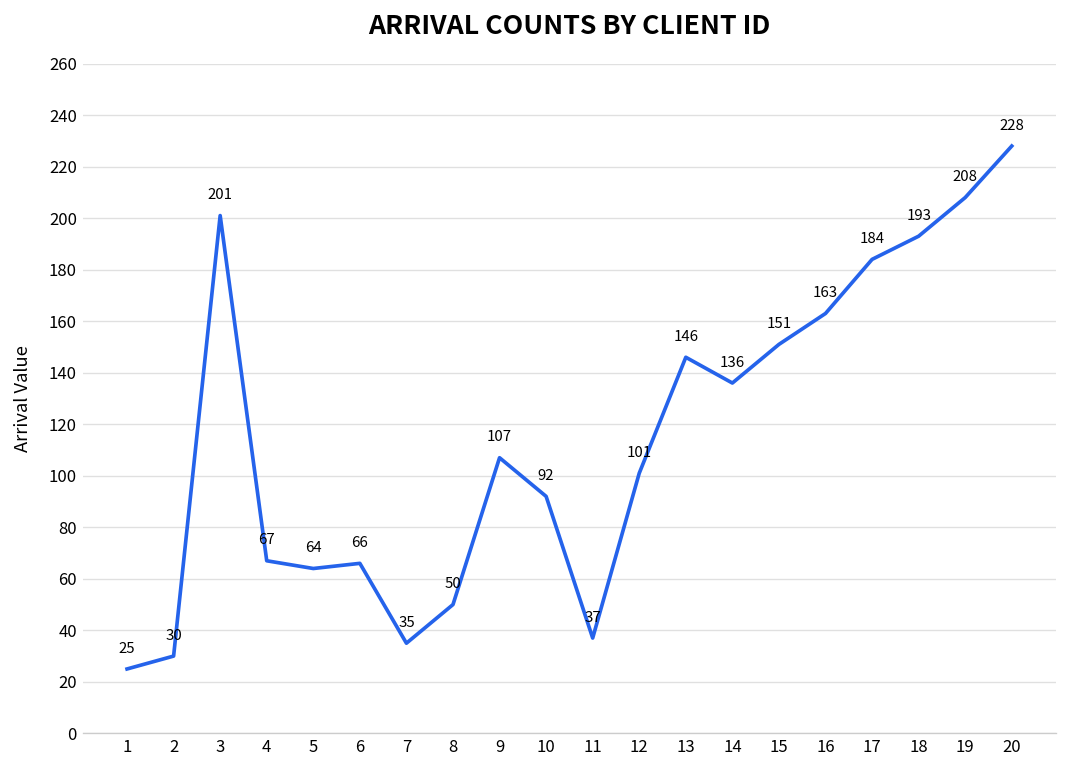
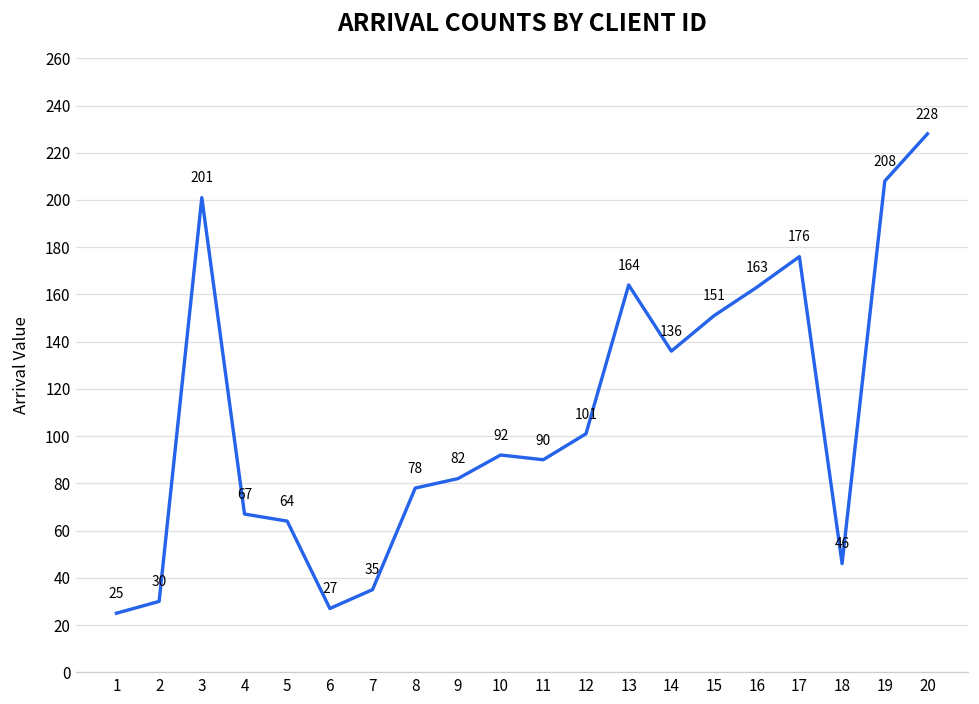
  {
    "1": 25,
    "2": 30,
    "3": 201,
    "4": 67,
    "5": 64,
-   "6": 66,
+   "6": 27,
    "7": 35,
-   "8": 50,
-   "9": 107,
+   "8": 78,
+   "9": 82,
    "10": 92,
-   "11": 37,
+   "11": 90,
    "12": 101,
-   "13": 146,
+   "13": 164,
    "14": 136,
    "15": 151,
    "16": 163,
-   "17": 184,
-   "18": 193,
+   "17": 176,
+   "18": 46,
    "19": 208,
    "20": 228
  }
